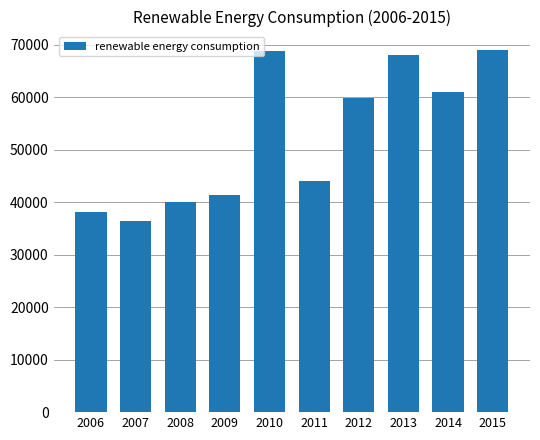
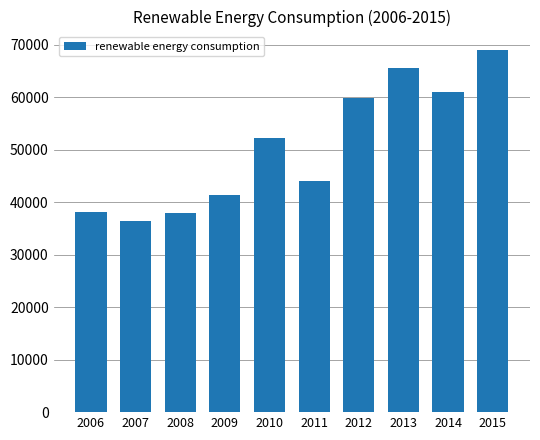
  {
    "2006": 38000,
    "2007": 36000,
-   "2008": 40000,
+   "2008": 38000,
    "2009": 41000,
-   "2010": 69000,
+   "2010": 52000,
    "2011": 44000,
    "2012": 60000,
-   "2013": 68000,
+   "2013": 66000,
    "2014": 61000,
    "2015": 69000
  }
